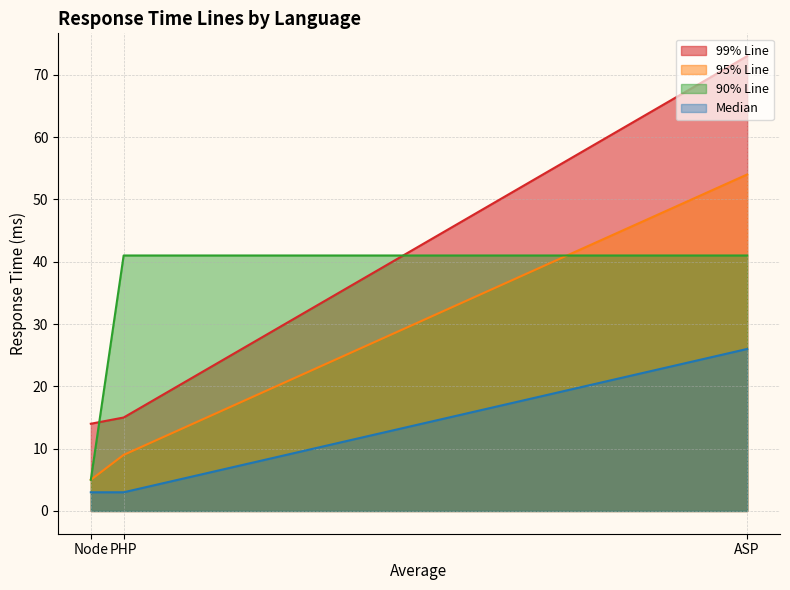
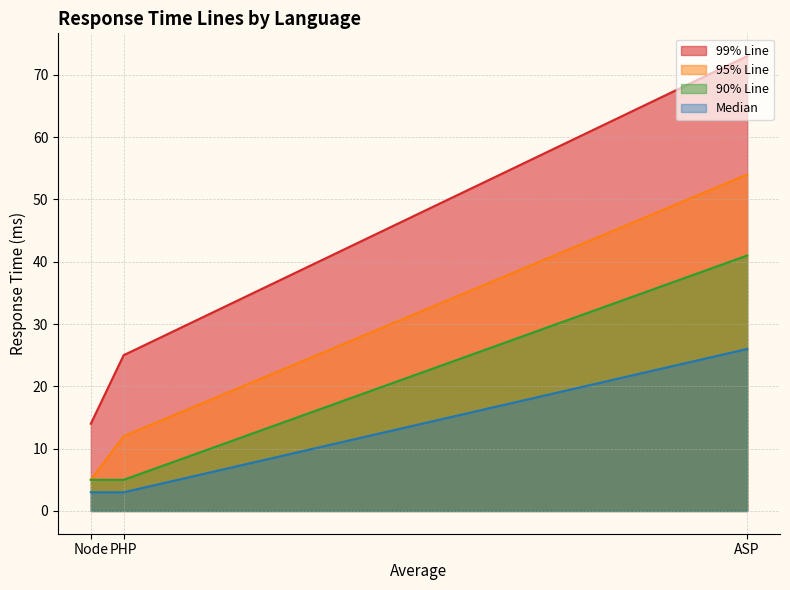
  {
    "99% Line": {
      "Node": 14,
-     "PHP": 15
+     "PHP": 25
    },
    "95% Line": {
-     "PHP": 9,
+     "PHP": 12,
      "ASP": 54
    },
    "90% Line": {
-     "PHP": 41,
+     "PHP": 5,
      "ASP": 41
    },
    "Median": {
      "Node": 3,
      "PHP": 3,
      "ASP": 26
    }
  }
